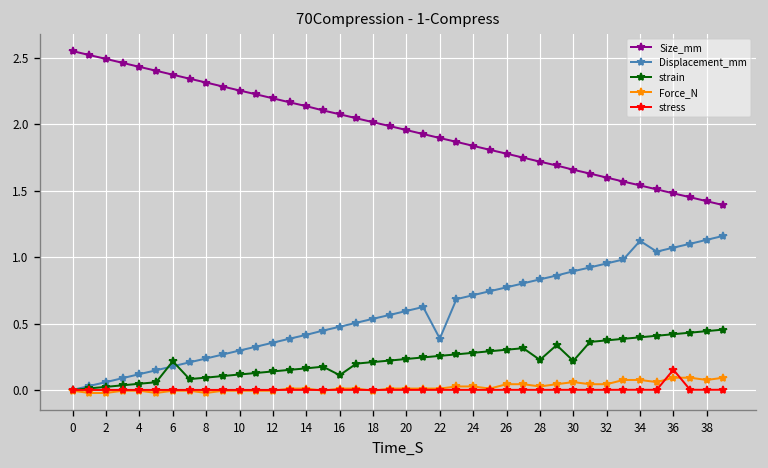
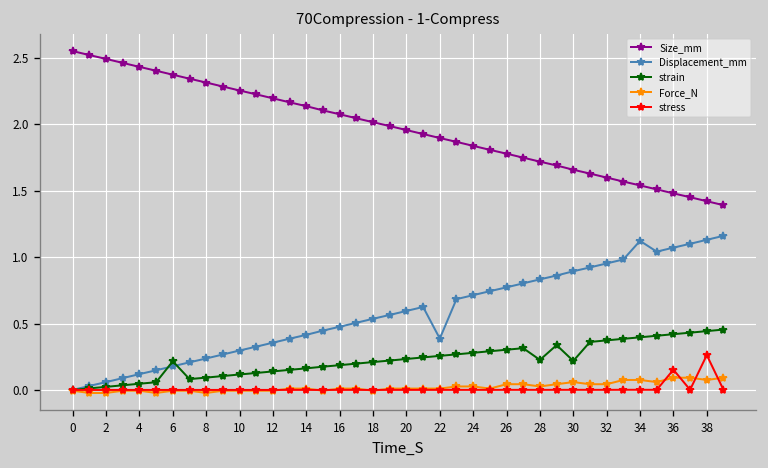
  {
    "Size_mm": {
      "0": 2.55,
      "2": 2.49,
      "4": 2.43,
      "6": 2.38,
      "8": 2.32,
      "10": 2.26,
      "12": 2.20,
      "14": 2.14,
      "16": 2.08,
      "18": 2.02,
      "20": 1.96,
      "22": 1.90,
      "24": 1.84,
      "26": 1.78,
      "28": 1.72,
      "30": 1.66,
      "32": 1.60,
      "34": 1.54,
      "36": 1.48,
      "38": 1.42
    },
    "Displacement_mm": {
      "2": 0.06,
      "4": 0.12,
      "6": 0.18,
      "8": 0.24,
      "10": 0.30,
      "12": 0.36,
      "14": 0.42,
      "16": 0.48,
      "18": 0.54,
      "20": 0.60,
      "22": 0.39,
      "24": 0.71,
      "26": 0.77,
      "28": 0.83,
      "30": 0.89,
      "32": 0.95,
      "34": 1.12,
      "36": 1.07,
      "38": 1.13
    },
    "strain": {
      "2": 0.02,
      "4": 0.05,
      "6": 0.22,
      "8": 0.09,
      "10": 0.12,
      "12": 0.14,
      "14": 0.16,
-     "16": 0.11,
+     "16": 0.19,
      "18": 0.21,
      "20": 0.23,
      "22": 0.26,
      "24": 0.28,
      "26": 0.30,
      "28": 0.23,
      "30": 0.22,
      "32": 0.37,
      "34": 0.40,
      "36": 0.42,
      "38": 0.44
    },
    "Force_N": {
      "24": 0.03,
      "26": 0.04,
      "28": 0.03,
      "30": 0.06,
      "32": 0.04,
      "34": 0.08,
      "36": 0.09,
      "38": 0.08
    },
    "stress": {
      "24": 0.00,
      "26": 0.00,
      "28": 0.00,
      "30": 0.00,
      "32": 0.00,
      "34": 0.00,
      "36": 0.15,
-     "38": 0.00
+     "38": 0.26
    }
  }
